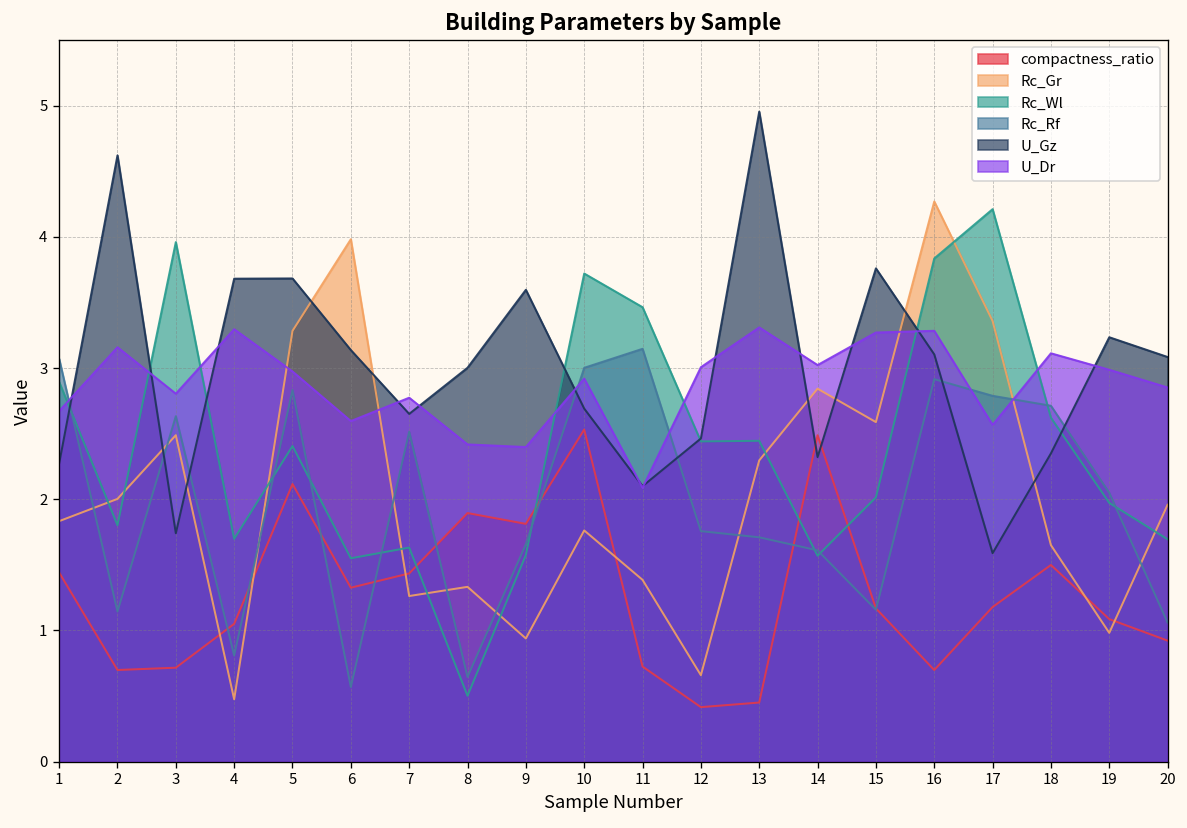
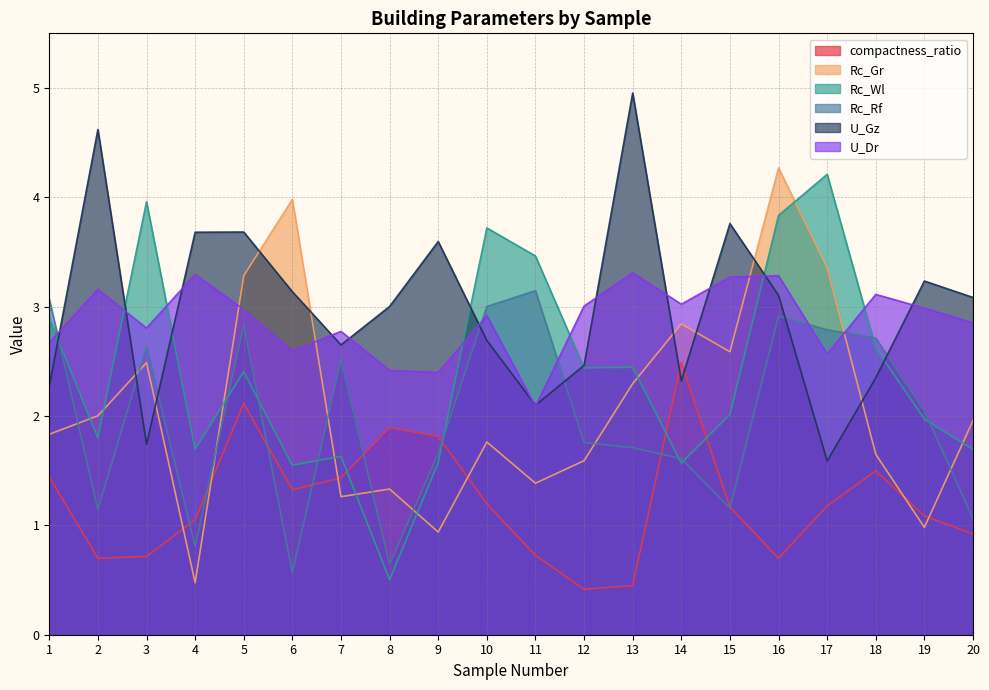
  {
    "compactness_ratio": {
      "1": 1.44,
      "2": 0.70,
      "3": 0.72,
      "4": 1.05,
      "5": 2.12,
      "6": 1.33,
      "7": 1.43,
      "8": 1.89,
      "9": 1.81,
-     "10": 2.53,
+     "10": 1.20,
      "11": 0.73,
      "12": 0.42,
      "13": 0.45,
      "14": 2.49,
      "16": 0.70,
      "17": 1.18,
      "18": 1.50,
      "19": 1.09,
      "20": 0.92
    },
    "Rc_Gr": {
      "1": 1.83,
      "2": 2.00,
      "3": 2.49,
      "4": 0.48,
      "5": 3.28,
      "6": 3.98,
      "7": 1.26,
      "8": 1.33,
      "9": 0.94,
      "10": 1.76,
      "11": 1.39,
-     "12": 0.66,
+     "12": 1.59,
      "13": 2.30,
      "14": 2.84,
      "15": 2.59,
      "16": 4.27,
      "17": 3.36,
      "18": 1.65,
      "19": 0.98,
      "20": 1.96
    },
    "U_Gz": {
      "1": 2.27,
      "2": 4.62,
      "3": 1.74,
      "4": 3.68,
      "5": 3.68,
      "6": 3.14,
      "7": 2.65,
      "8": 3.00,
      "9": 3.60,
      "10": 2.69,
      "13": 4.95,
      "14": 2.32,
      "15": 3.76,
      "16": 3.10,
      "17": 1.59,
      "18": 2.35,
      "19": 3.23,
      "20": 3.08
    },
    "U_Dr": {
      "1": 2.67,
      "2": 3.16,
      "3": 2.80,
      "4": 3.30,
      "5": 2.97,
      "6": 2.60,
      "7": 2.77,
      "8": 2.42,
      "9": 2.40,
      "10": 2.92,
      "12": 3.01,
      "13": 3.31,
      "14": 3.02,
      "15": 3.27,
      "16": 3.28,
      "17": 2.57,
      "18": 3.11,
      "19": 2.99,
      "20": 2.85
    }
  }
